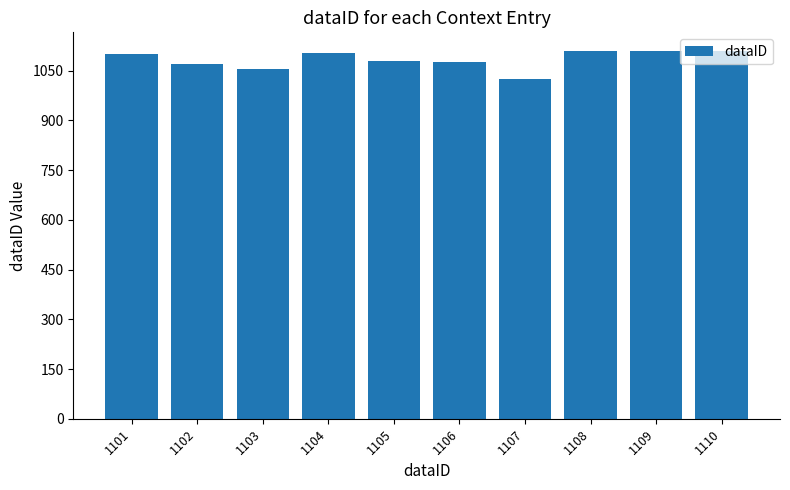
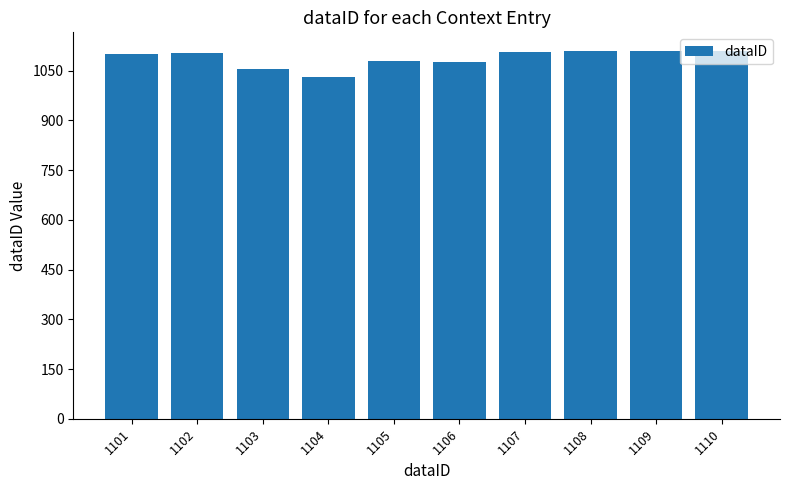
  {
    "1101": 1100,
-   "1102": 1070,
+   "1102": 1100,
    "1103": 1060,
-   "1104": 1100,
+   "1104": 1030,
    "1105": 1080,
    "1106": 1080,
-   "1107": 1030,
+   "1107": 1110,
    "1108": 1110,
    "1109": 1110
  }
